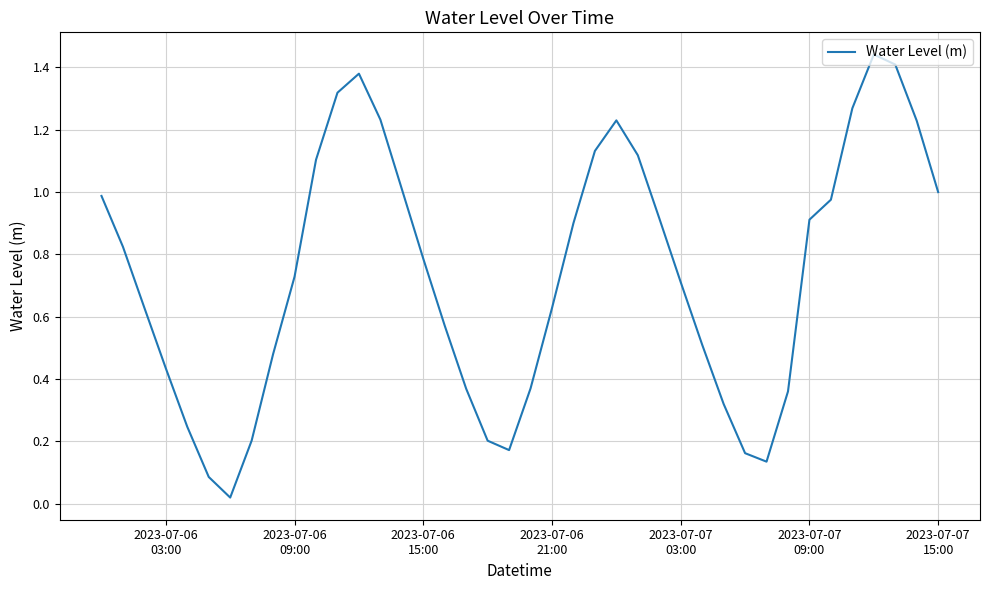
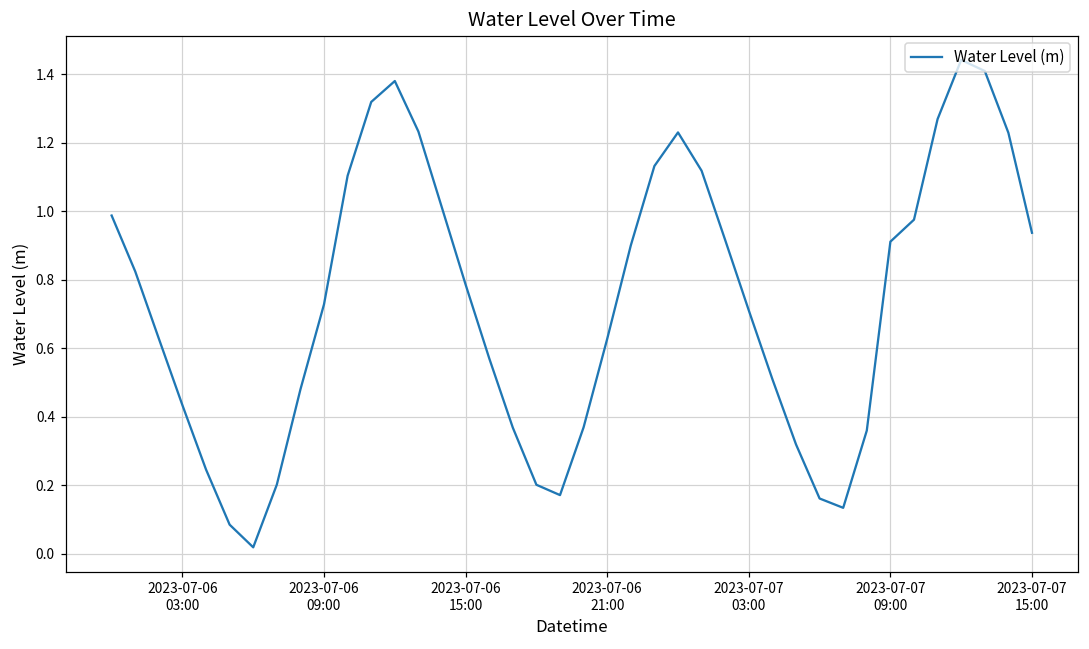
  {
    "2023-07-06 03:00": 0.43,
    "2023-07-06 09:00": 0.73,
    "2023-07-06 15:00": 0.79,
    "2023-07-06 21:00": 0.63,
    "2023-07-07 03:00": 0.71,
    "2023-07-07 09:00": 0.91,
-   "2023-07-07 15:00": 1.00
+   "2023-07-07 15:00": 0.94
  }
